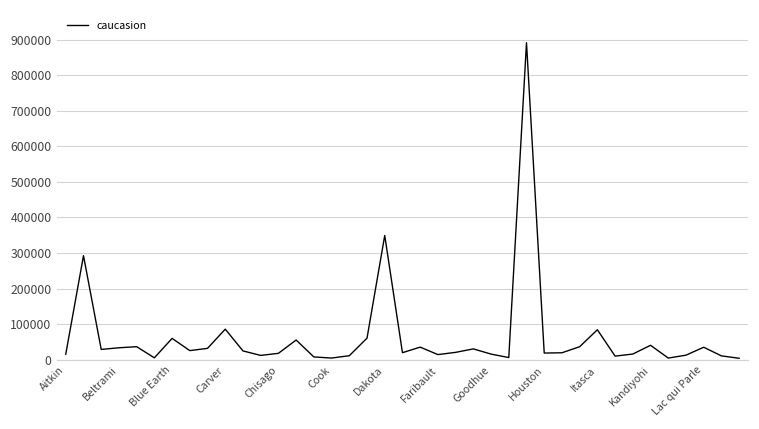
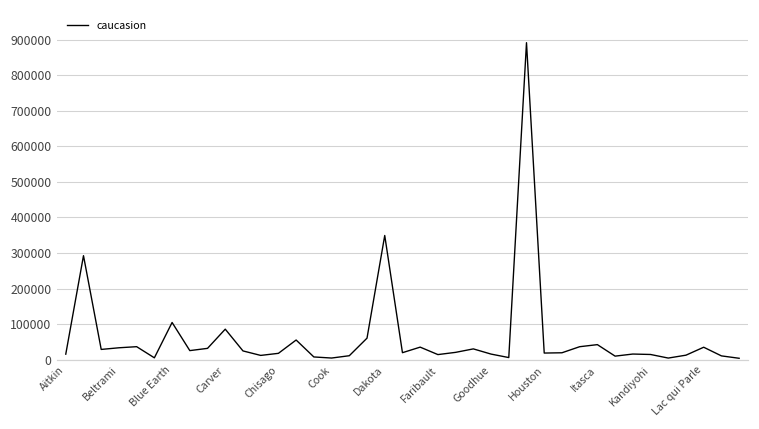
  {
    "Aitkin": 20000,
    "Beltrami": 30000,
-   "Blue Earth": 60000,
+   "Blue Earth": 100000,
    "Carver": 90000,
    "Chisago": 20000,
    "Cook": 0,
    "Dakota": 350000,
    "Faribault": 10000,
    "Goodhue": 20000,
    "Houston": 20000,
-   "Itasca": 80000,
-   "Kandiyohi": 40000,
+   "Itasca": 40000,
+   "Kandiyohi": 10000,
    "Lac qui Parle": 30000
  }
